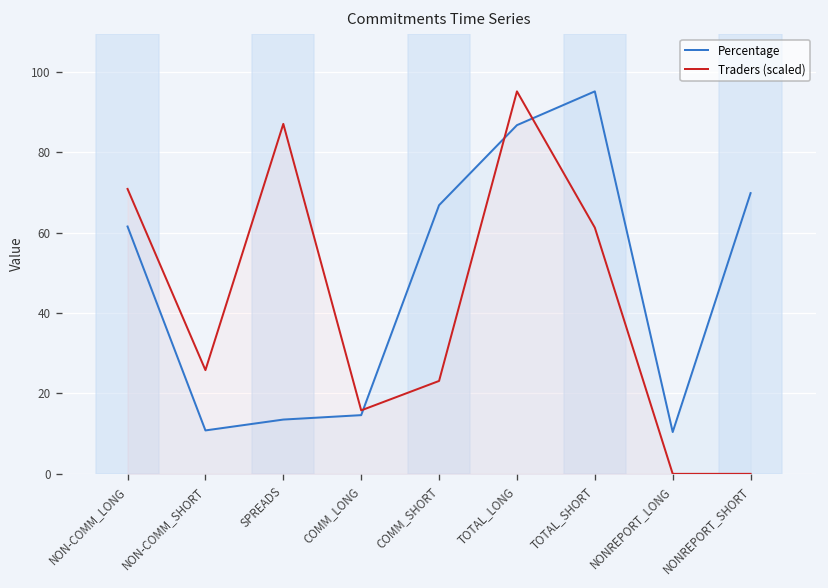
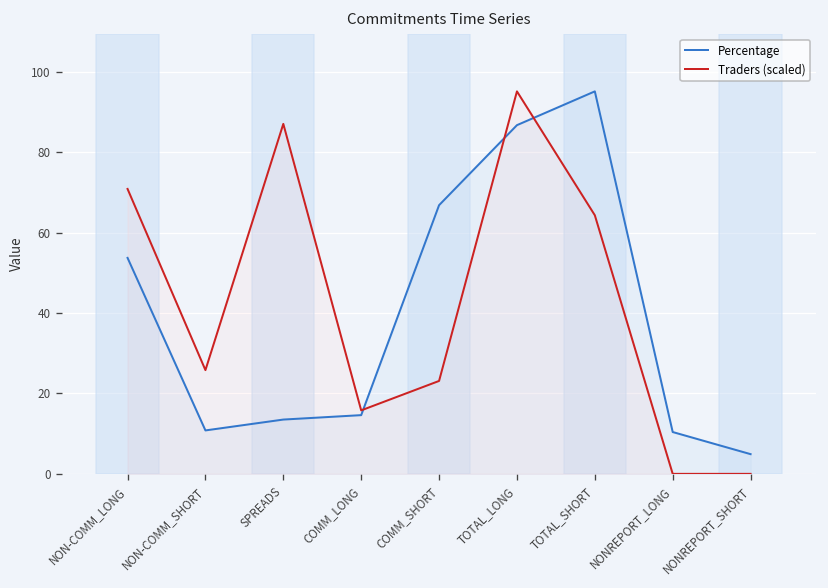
  {
    "Percentage": {
-     "NON-COMM_LONG": 62,
+     "NON-COMM_LONG": 54,
      "NON-COMM_SHORT": 11,
      "SPREADS": 14,
      "COMM_LONG": 15,
      "COMM_SHORT": 67,
      "TOTAL_LONG": 87,
      "TOTAL_SHORT": 95,
      "NONREPORT_LONG": 10,
-     "NONREPORT_SHORT": 70
+     "NONREPORT_SHORT": 5
    },
    "Traders (scaled)": {
      "NON-COMM_LONG": 71,
      "NON-COMM_SHORT": 26,
      "SPREADS": 87,
      "COMM_LONG": 16,
      "COMM_SHORT": 23,
      "TOTAL_LONG": 95,
-     "TOTAL_SHORT": 61,
+     "TOTAL_SHORT": 64,
      "NONREPORT_LONG": 0,
      "NONREPORT_SHORT": 0
    }
  }
